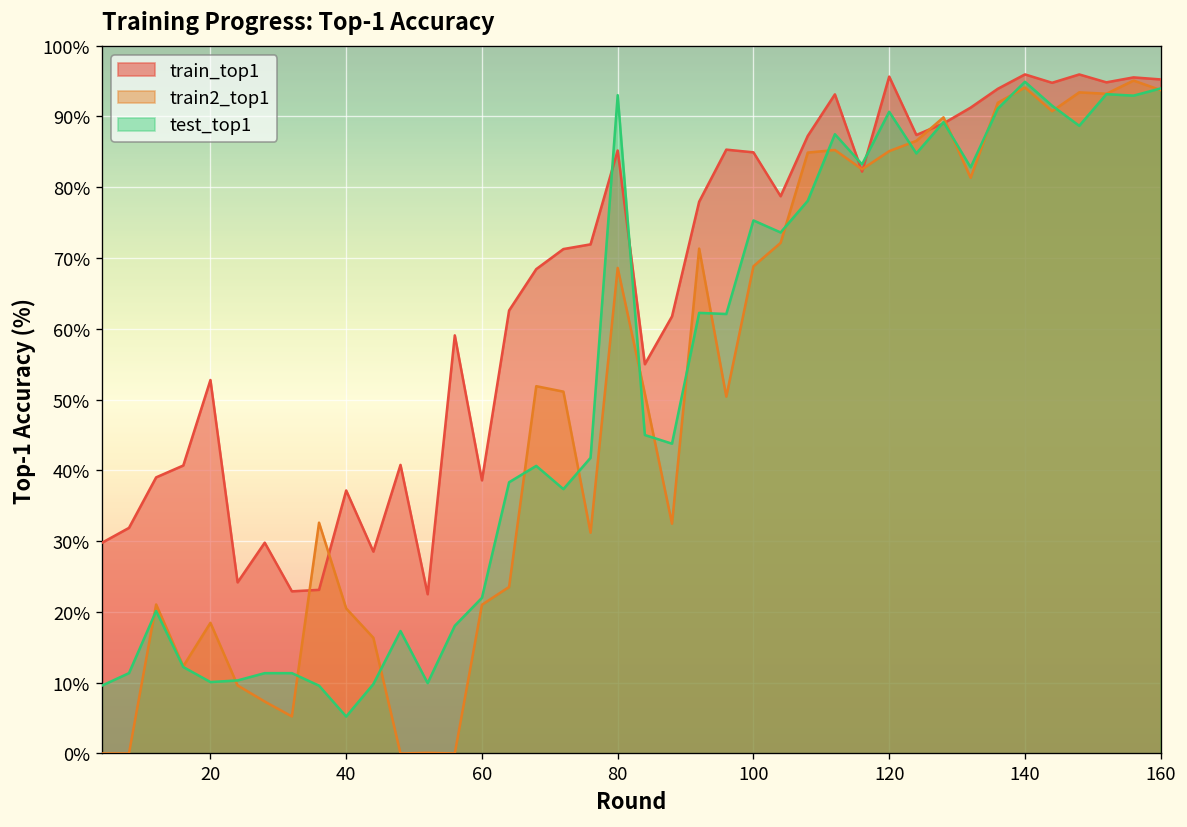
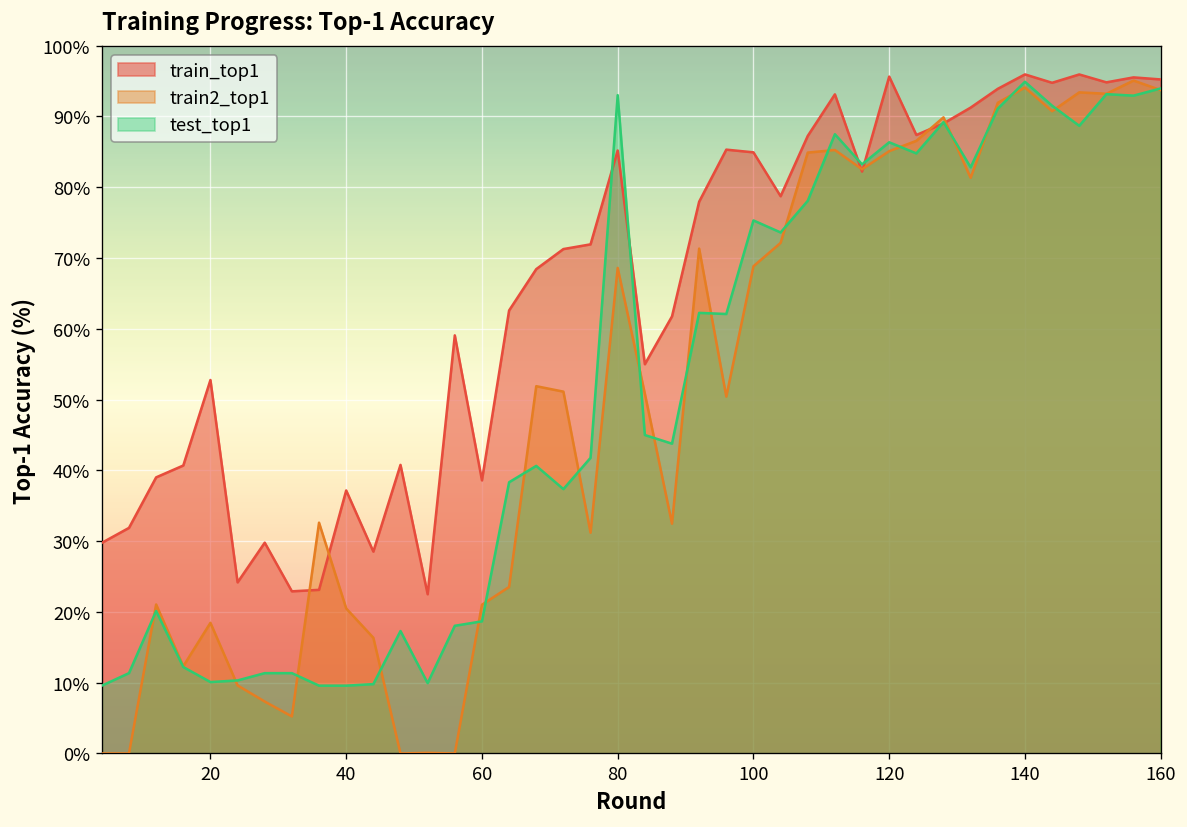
  {
    "test_top1": {
      "20": "10%",
-     "40": "5%",
-     "60": "22%",
+     "40": "10%",
+     "60": "19%",
      "80": "93%",
      "100": "75%",
-     "120": "91%",
+     "120": "86%",
      "140": "95%"
    }
  }
